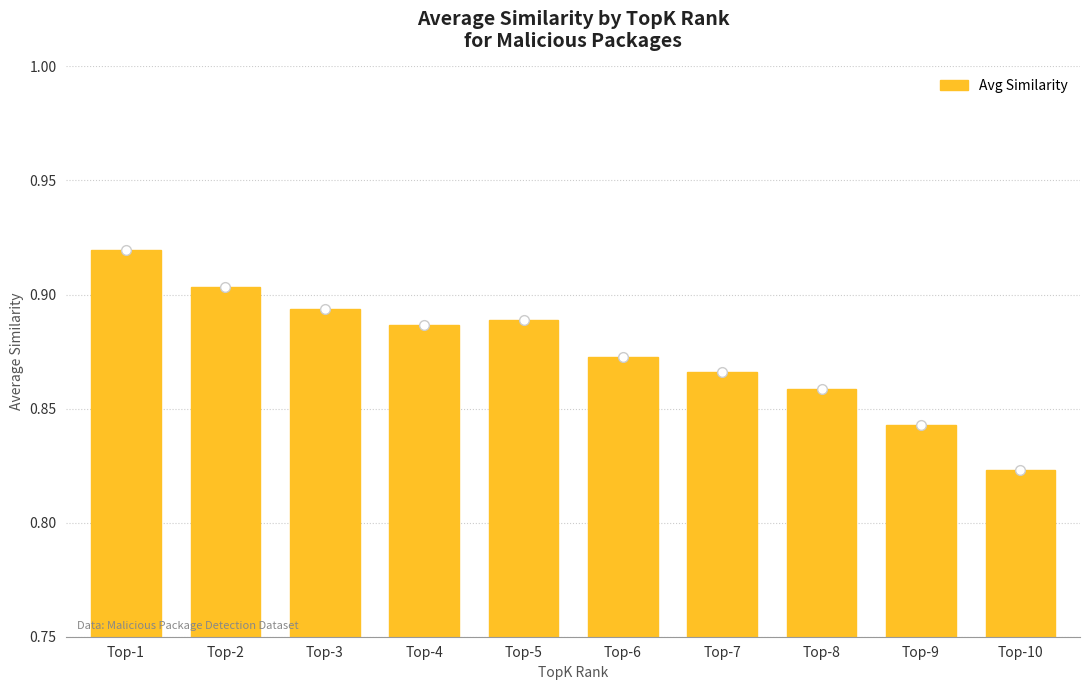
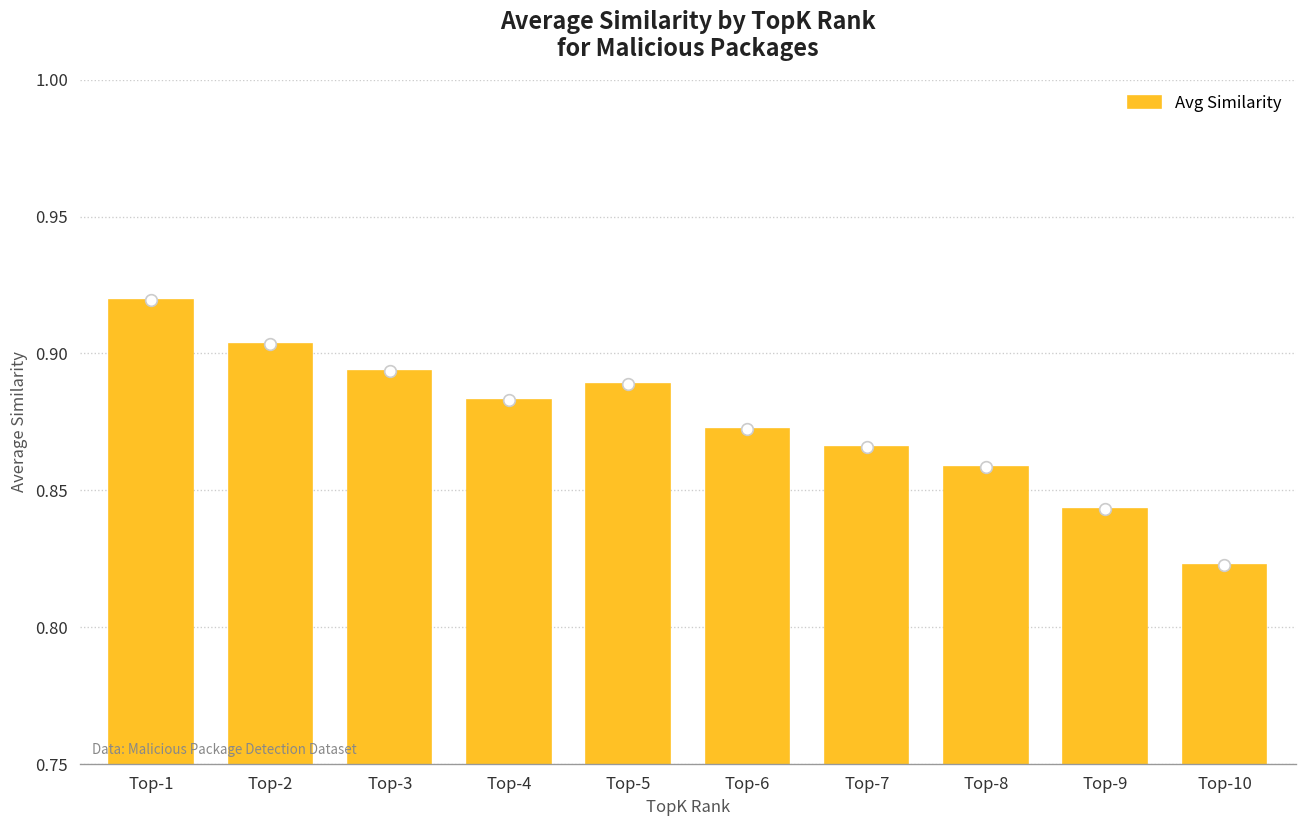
  {
    "Avg Similarity": {
      "Top-1": 0.920,
      "Top-2": 0.904,
      "Top-3": 0.894,
-     "Top-4": 0.887,
+     "Top-4": 0.883,
      "Top-5": 0.889,
      "Top-6": 0.873,
      "Top-7": 0.866,
      "Top-8": 0.859,
      "Top-9": 0.843,
      "Top-10": 0.823
    }
  }
